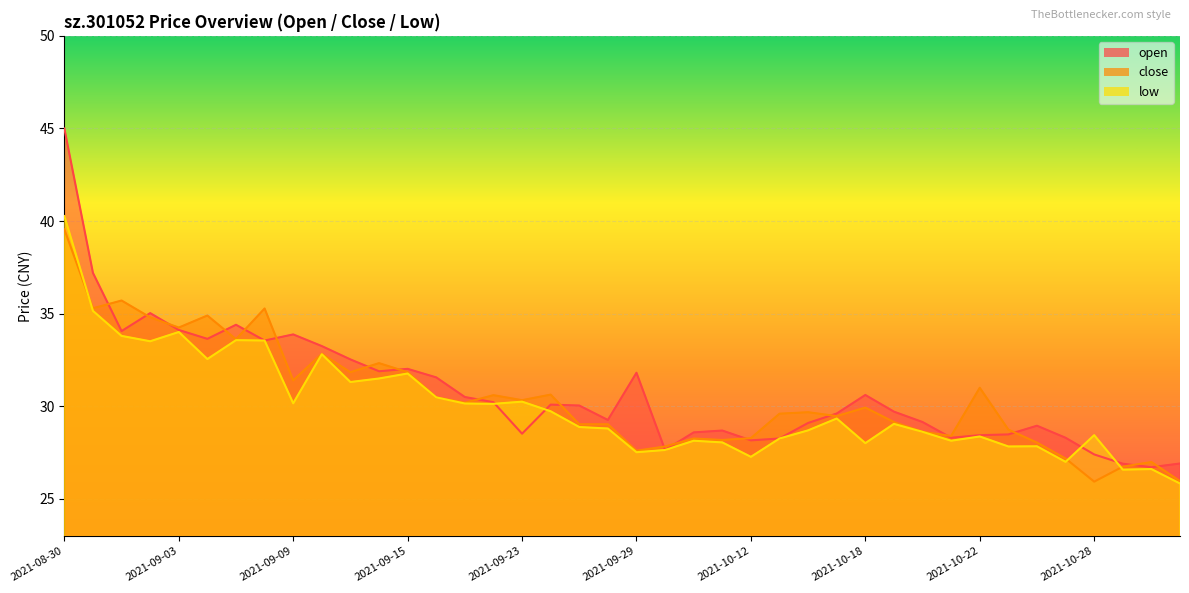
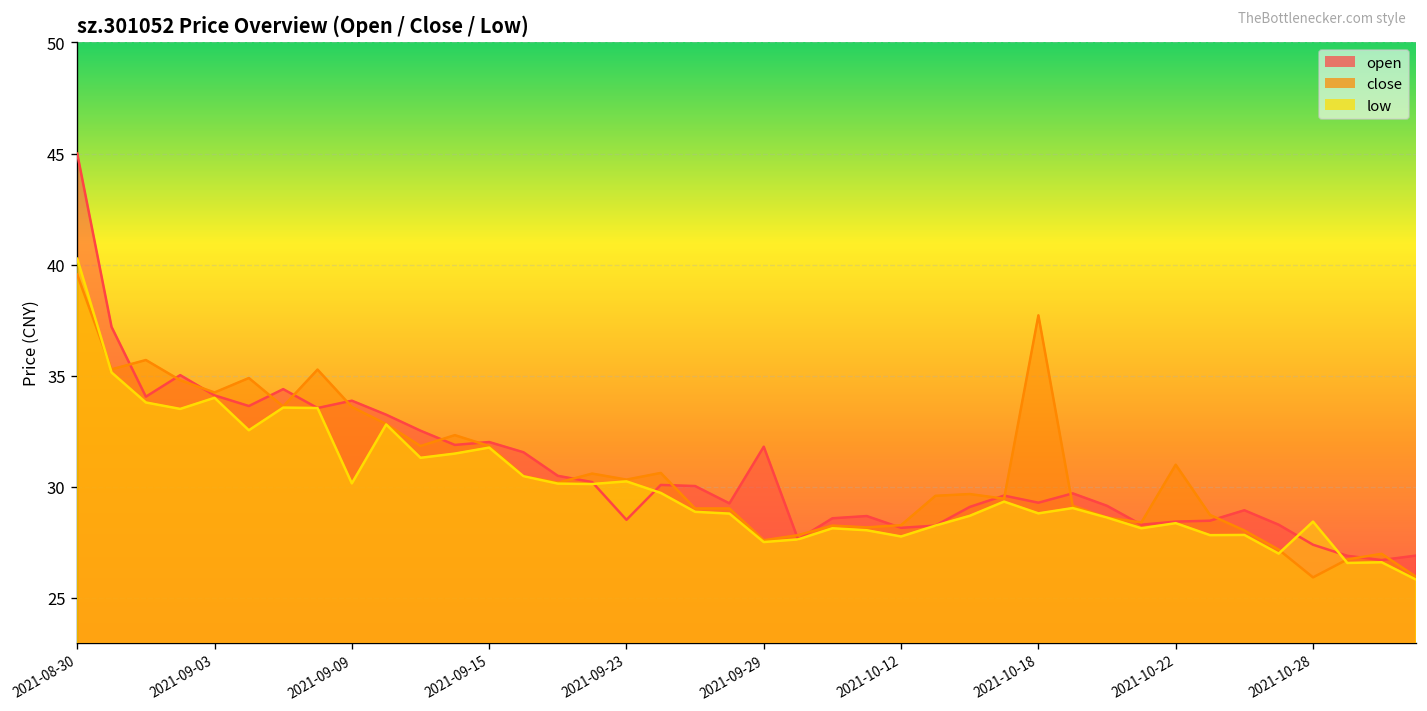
  {
    "open": {
      "2021-08-30": 45.0,
      "2021-09-09": 33.9,
      "2021-09-15": 32.0,
      "2021-09-23": 28.5,
      "2021-09-29": 31.8,
-     "2021-10-18": 30.6,
+     "2021-10-18": 29.3,
      "2021-10-28": 27.4
    },
    "close": {
      "2021-08-30": 39.6,
-     "2021-09-09": 31.4,
-     "2021-10-18": 29.9,
+     "2021-09-09": 33.6,
+     "2021-10-18": 37.7,
      "2021-10-22": 31.0,
      "2021-10-28": 25.9
    },
    "low": {
      "2021-08-30": 40.3,
      "2021-09-09": 30.2,
-     "2021-10-12": 27.3,
-     "2021-10-18": 28.0,
+     "2021-10-12": 27.8,
+     "2021-10-18": 28.8,
      "2021-10-28": 28.4
    }
  }
